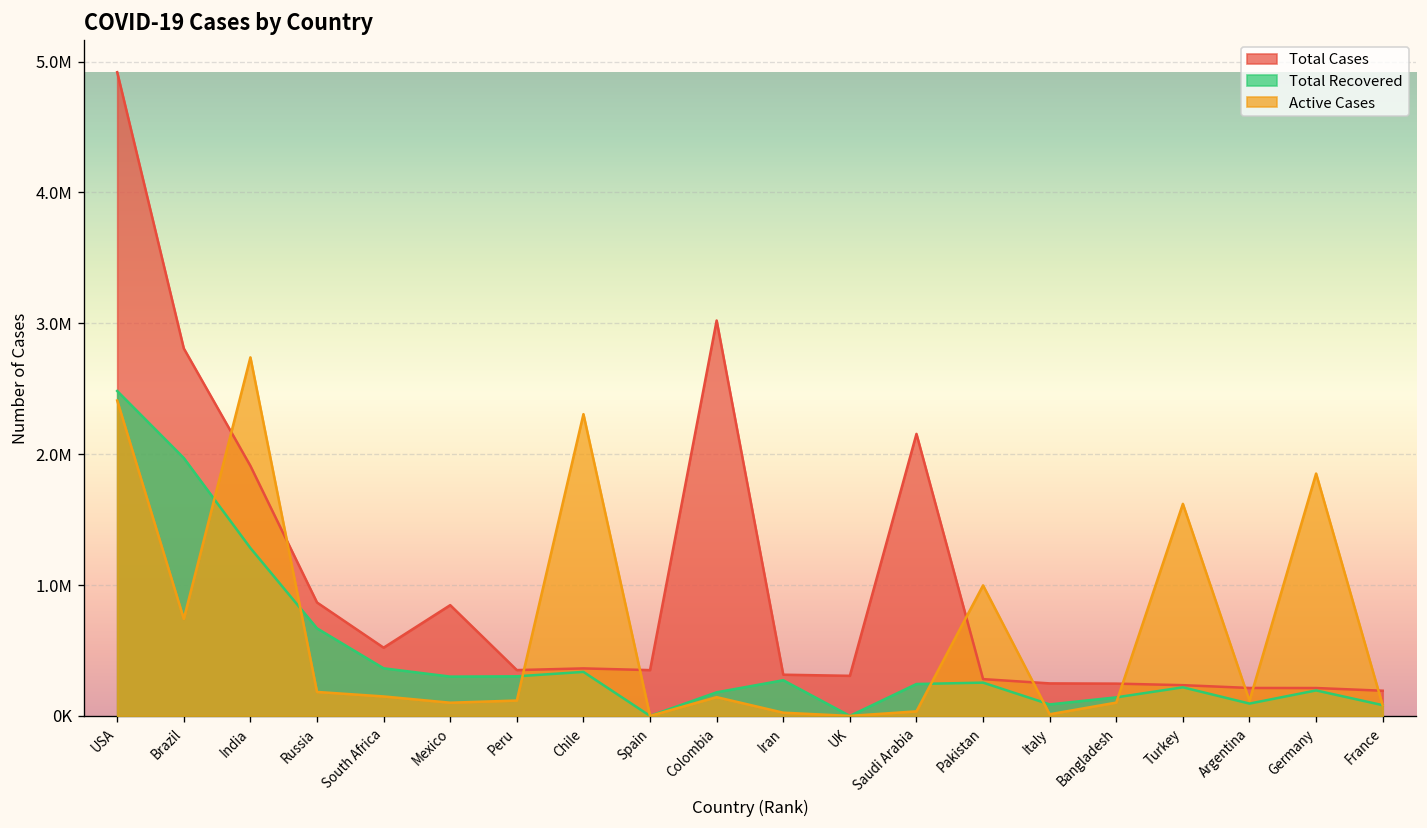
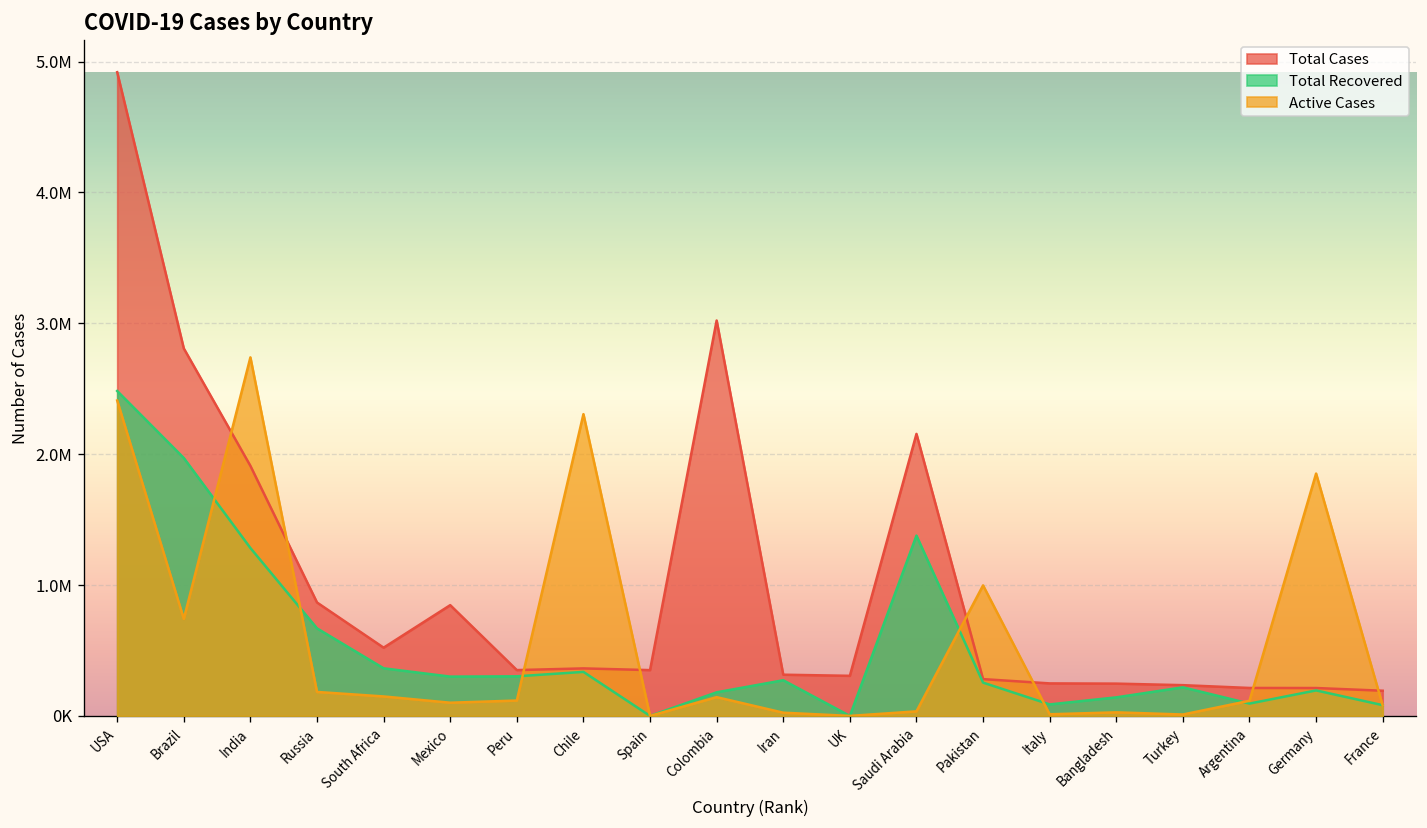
  {
    "Total Cases": {
      "USA": 4920000,
      "Brazil": 2810000,
      "India": 1910000,
      "Russia": 870000,
      "South Africa": 520000,
      "Mexico": 850000,
      "Peru": 350000,
      "Chile": 360000,
      "Spain": 350000,
      "Colombia": 3020000,
      "Iran": 310000,
      "UK": 310000,
      "Saudi Arabia": 2150000,
      "Pakistan": 280000,
      "Italy": 250000,
      "Bangladesh": 250000,
      "Argentina": 210000,
      "France": 190000
    },
    "Total Recovered": {
      "USA": 2480000,
      "Brazil": 1970000,
      "India": 1280000,
      "Russia": 670000,
      "South Africa": 360000,
      "Mexico": 300000,
      "Peru": 300000,
      "Chile": 340000,
      "Colombia": 180000,
      "Iran": 270000,
-     "Saudi Arabia": 240000,
+     "Saudi Arabia": 1380000,
      "Pakistan": 250000,
      "Italy": 90000,
      "Bangladesh": 140000
    },
    "Active Cases": {
      "USA": 2410000,
      "Brazil": 740000,
      "India": 2740000,
      "Russia": 180000,
      "South Africa": 150000,
      "Mexico": 100000,
      "Peru": 120000,
      "Chile": 2310000,
      "Colombia": 140000,
      "Iran": 20000,
      "Saudi Arabia": 30000,
      "Pakistan": 1000000,
      "Italy": 10000,
-     "Bangladesh": 100000,
-     "Turkey": 1620000,
+     "Bangladesh": 30000,
+     "Turkey": 10000,
      "Germany": 1850000
    }
  }
